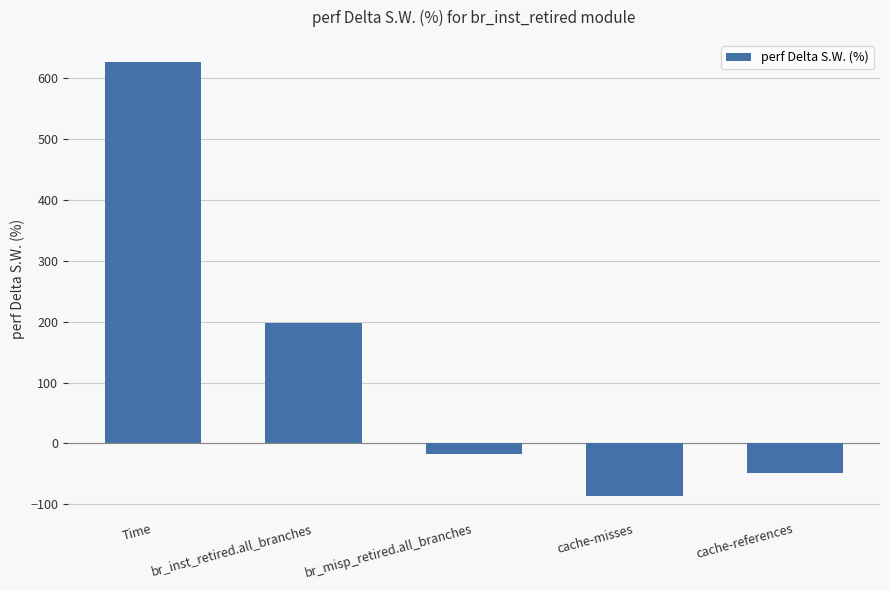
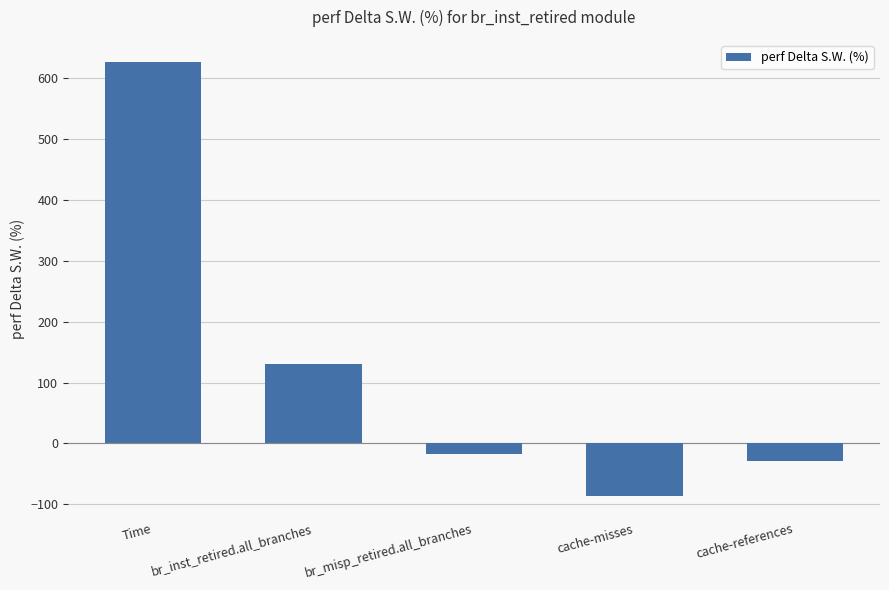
  {
    "Time": 630,
-   "br_inst_retired.all_branches": 200,
+   "br_inst_retired.all_branches": 130,
    "br_misp_retired.all_branches": -20,
    "cache-misses": -90,
-   "cache-references": -50
+   "cache-references": -30
  }
